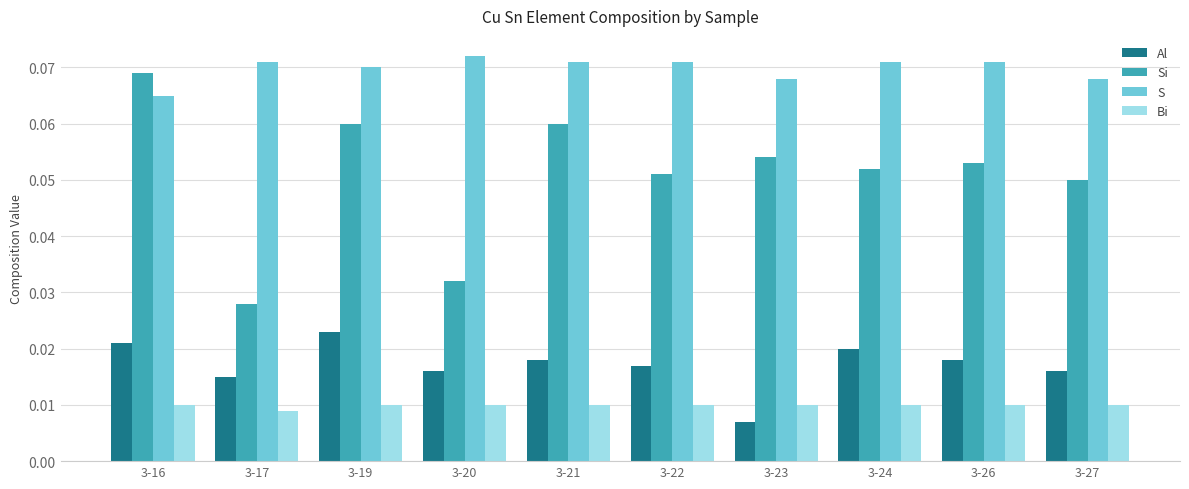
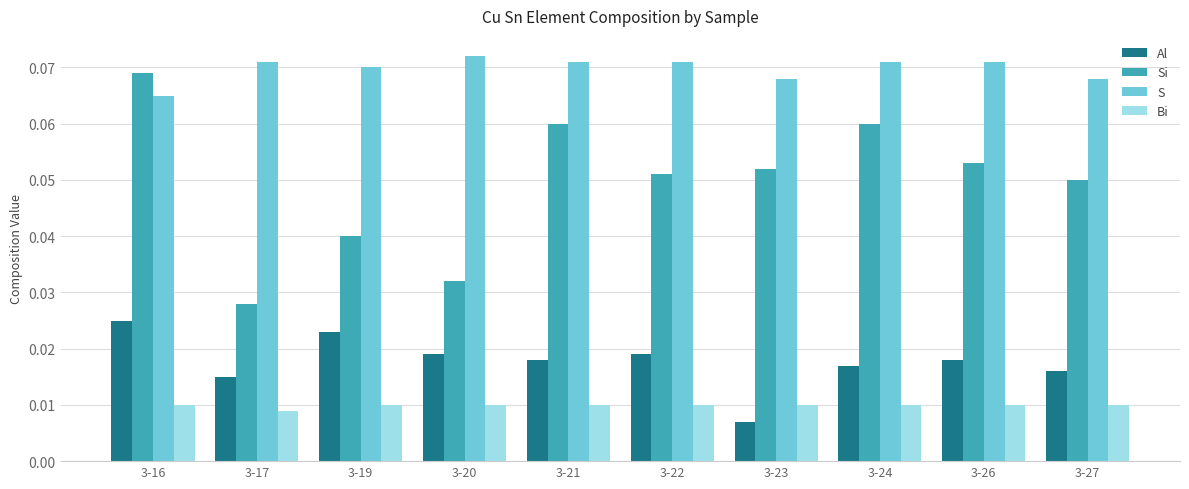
  {
    "Al": {
-     "3-16": 0.021,
+     "3-16": 0.025,
      "3-17": 0.015,
      "3-19": 0.023,
-     "3-20": 0.016,
+     "3-20": 0.019,
      "3-21": 0.018,
-     "3-22": 0.017,
+     "3-22": 0.019,
      "3-23": 0.007,
-     "3-24": 0.020,
+     "3-24": 0.017,
      "3-26": 0.018,
      "3-27": 0.016
    },
    "Si": {
      "3-16": 0.069,
      "3-17": 0.028,
-     "3-19": 0.06,
+     "3-19": 0.04,
      "3-20": 0.032,
      "3-21": 0.060,
      "3-22": 0.051,
-     "3-23": 0.054,
-     "3-24": 0.052,
+     "3-23": 0.052,
+     "3-24": 0.060,
      "3-26": 0.053,
      "3-27": 0.050
    }
  }
